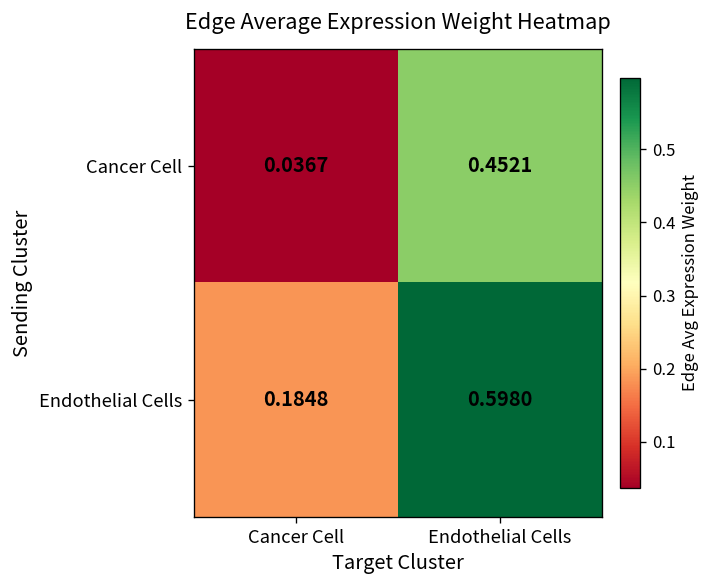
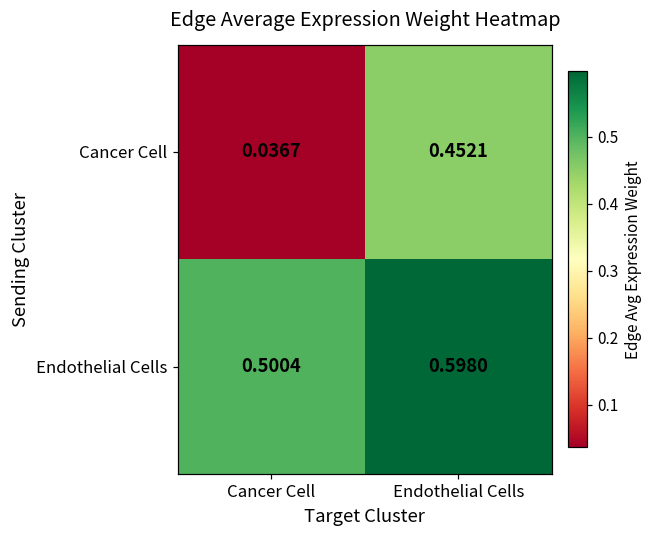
  {
    "Cancer Cell": {
      "Cancer Cell": 0.0367,
      "Endothelial Cells": 0.4521
    },
    "Endothelial Cells": {
-     "Cancer Cell": 0.1848,
+     "Cancer Cell": 0.5004,
      "Endothelial Cells": 0.5980
    }
  }
